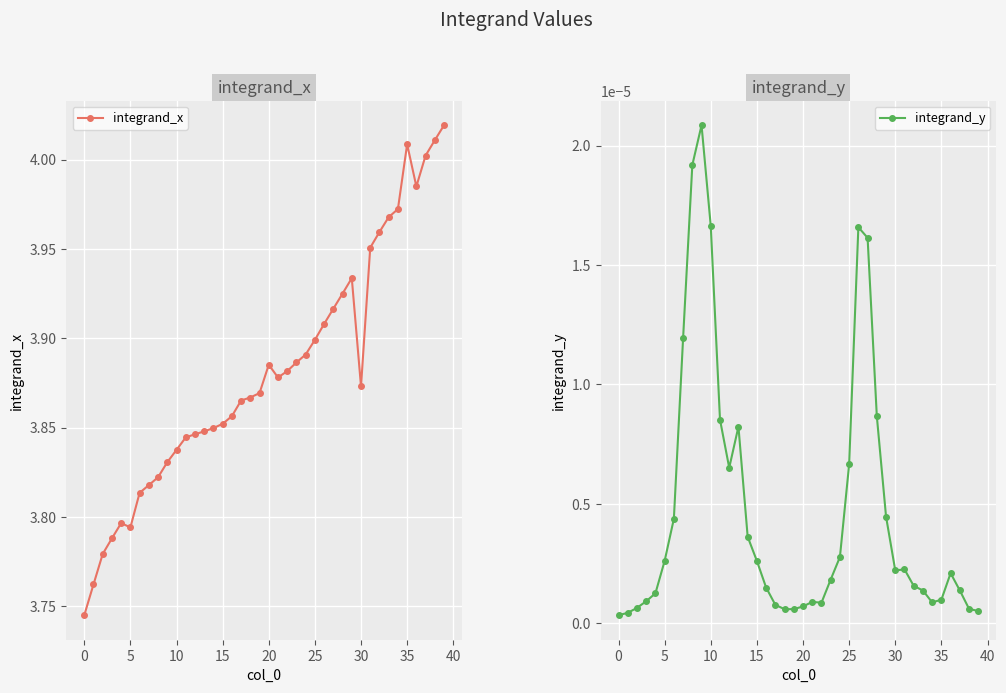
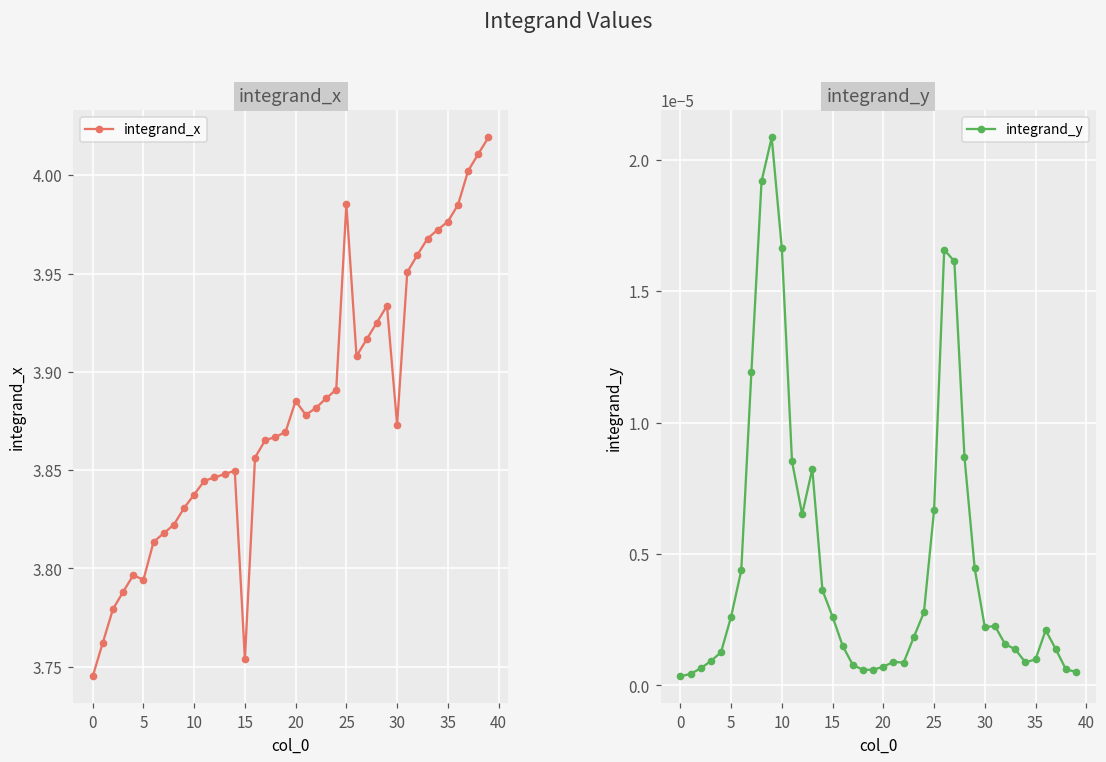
  {
    "integrand_x": {
      "0": 3.745,
      "5": 3.794,
      "10": 3.838,
-     "15": 3.852,
+     "15": 3.754,
      "20": 3.885,
-     "25": 3.899,
+     "25": 3.985,
      "30": 3.873,
-     "35": 4.009
+     "35": 3.976
    },
    "integrand_y": {
      "0": 0.0000003,
      "5": 0.0000026,
      "10": 0.0000166,
      "15": 0.0000026,
      "20": 0.0000007,
      "25": 0.0000067,
      "30": 0.0000022,
      "35": 0.0000010
    }
  }
